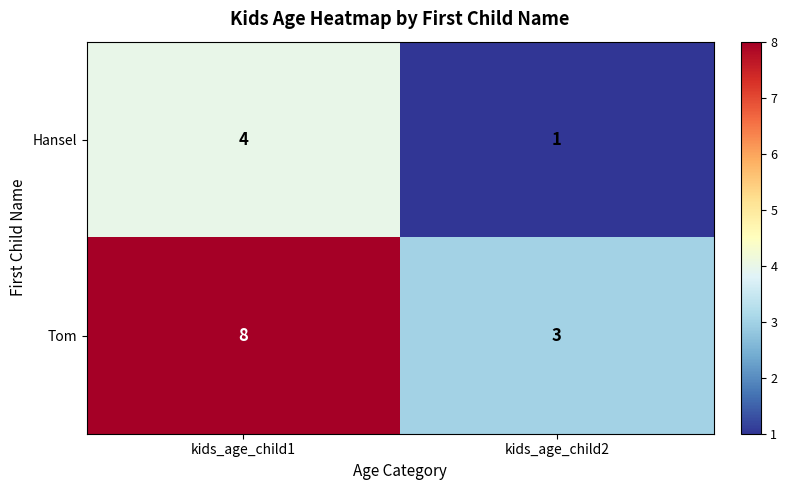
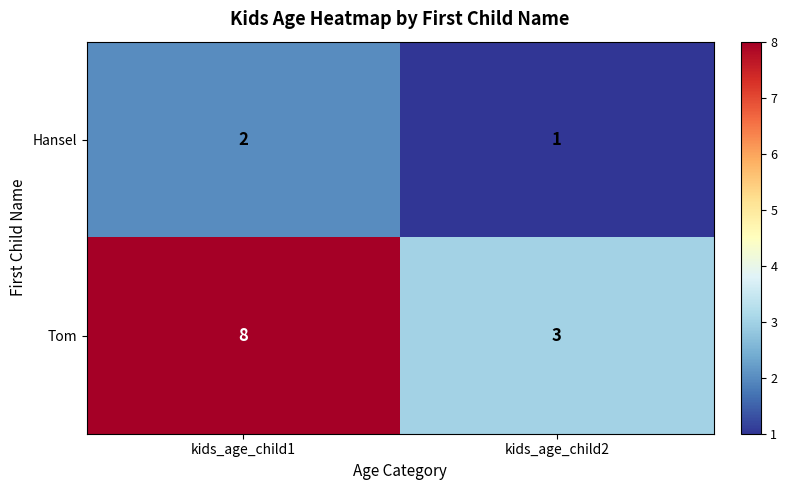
  {
    "Hansel": {
-     "kids_age_child1": 4,
+     "kids_age_child1": 2,
      "kids_age_child2": 1
    },
    "Tom": {
      "kids_age_child1": 8,
      "kids_age_child2": 3
    }
  }
